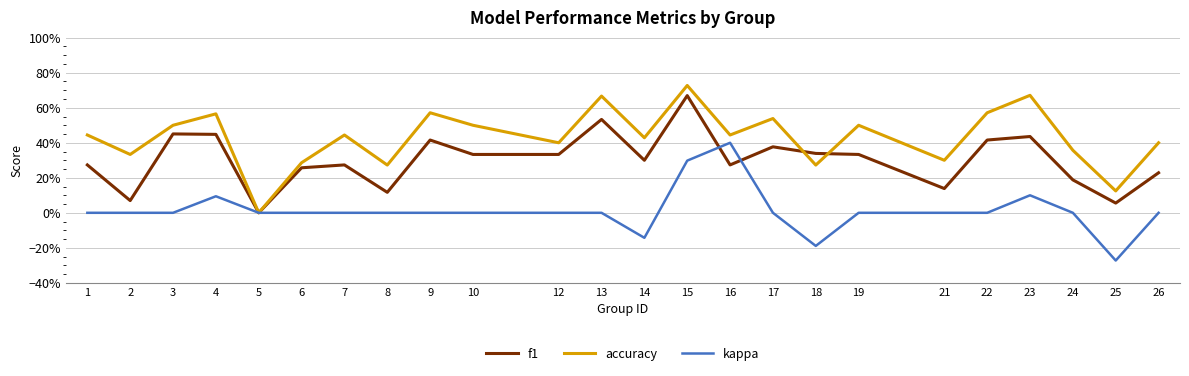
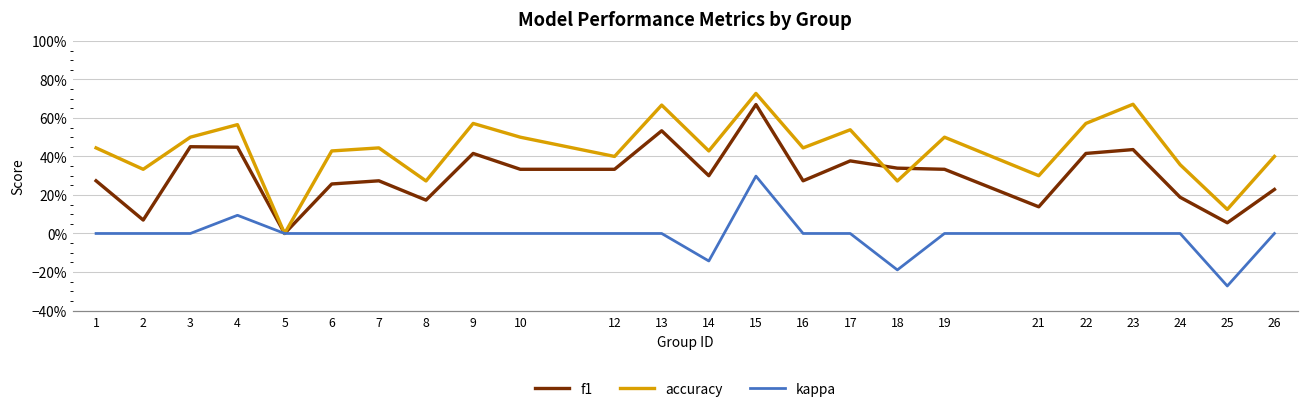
  {
    "f1": {
      "1": "27%",
      "2": "7%",
      "3": "45%",
      "4": "45%",
      "6": "26%",
      "7": "27%",
-     "8": "12%",
+     "8": "17%",
      "9": "42%",
      "10": "33%",
      "12": "33%",
      "13": "53%",
      "14": "30%",
      "15": "67%",
      "16": "27%",
      "17": "38%",
      "18": "34%",
      "19": "33%",
      "21": "14%",
      "22": "42%",
      "23": "44%",
      "24": "19%",
      "25": "6%",
      "26": "23%"
    },
    "accuracy": {
      "1": "44%",
      "2": "33%",
      "3": "50%",
      "4": "57%",
-     "6": "29%",
+     "6": "43%",
      "7": "44%",
      "8": "27%",
      "9": "57%",
      "10": "50%",
      "12": "40%",
      "13": "67%",
      "14": "43%",
      "15": "73%",
      "16": "44%",
      "17": "54%",
      "18": "27%",
      "19": "50%",
      "21": "30%",
      "22": "57%",
      "23": "67%",
      "24": "36%",
      "25": "13%",
      "26": "40%"
    },
    "kappa": {
      "1": "0%",
      "2": "0%",
      "3": "0%",
      "4": "9%",
      "6": "0%",
      "7": "0%",
      "8": "0%",
      "9": "0%",
      "10": "0%",
      "12": "0%",
      "13": "0%",
      "14": "-14%",
      "15": "30%",
-     "16": "40%",
+     "16": "0%",
      "17": "0%",
      "18": "-19%",
      "19": "0%",
      "21": "0%",
      "22": "0%",
-     "23": "10%",
+     "23": "0%",
      "24": "0%",
      "25": "-27%",
      "26": "0%"
    }
  }
